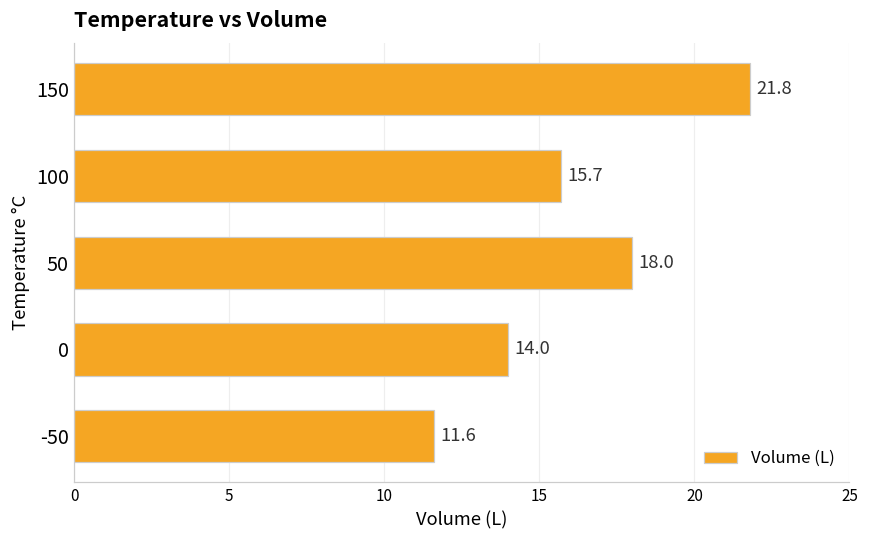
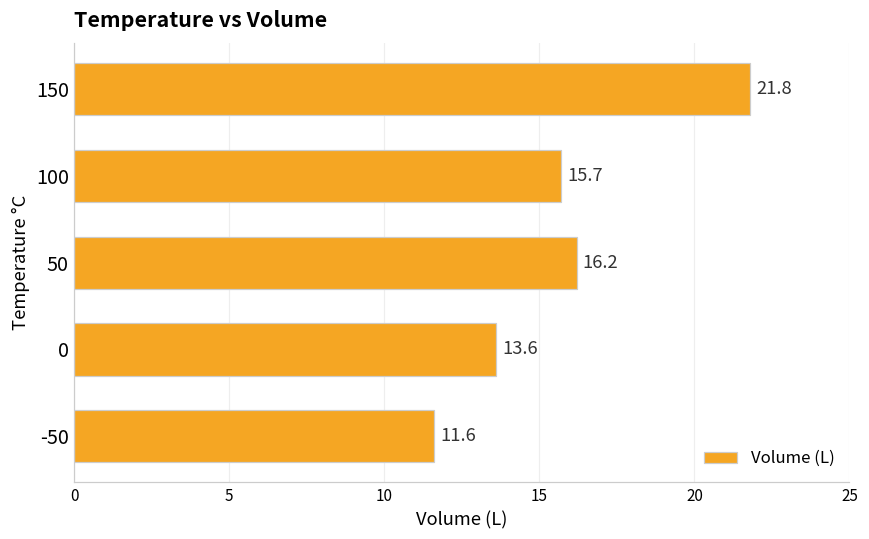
  {
    "150": 21.8,
    "100": 15.7,
-   "50": 18.0,
-   "0": 14.0,
+   "50": 16.2,
+   "0": 13.6,
    "-50": 11.6
  }
